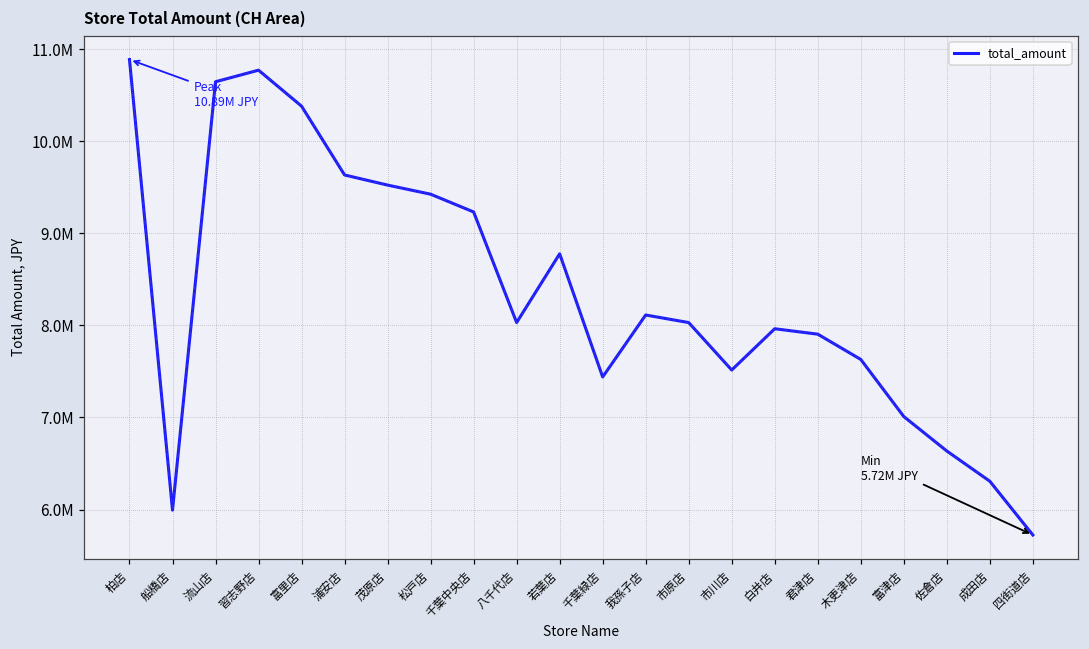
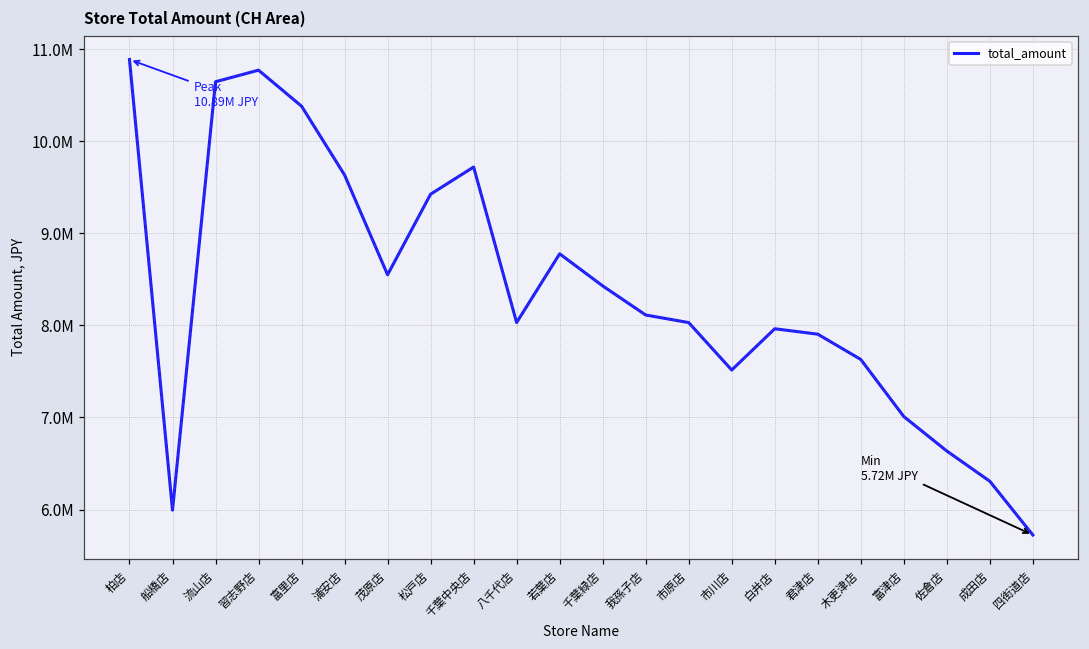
  {
    "柏店": 10900000,
    "船橋店": 6000000,
    "富里店": 10400000,
    "浦安店": 9600000,
-   "茂原店": 9500000,
+   "茂原店": 8600000,
    "松戸店": 9400000,
-   "千葉中央店": 9200000,
+   "千葉中央店": 9700000,
    "八千代店": 8000000,
    "若葉店": 8800000,
-   "千葉緑店": 7400000,
+   "千葉緑店": 8400000,
    "我孫子店": 8100000,
    "市原店": 8000000,
    "市川店": 7500000,
    "白井店": 8000000,
    "君津店": 7900000,
    "木更津店": 7600000,
    "富津店": 7000000,
    "佐倉店": 6600000,
    "四街道店": 5700000
  }
